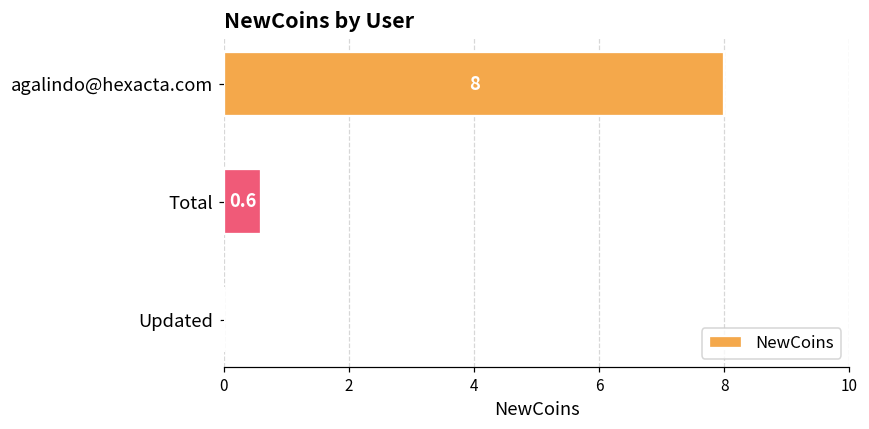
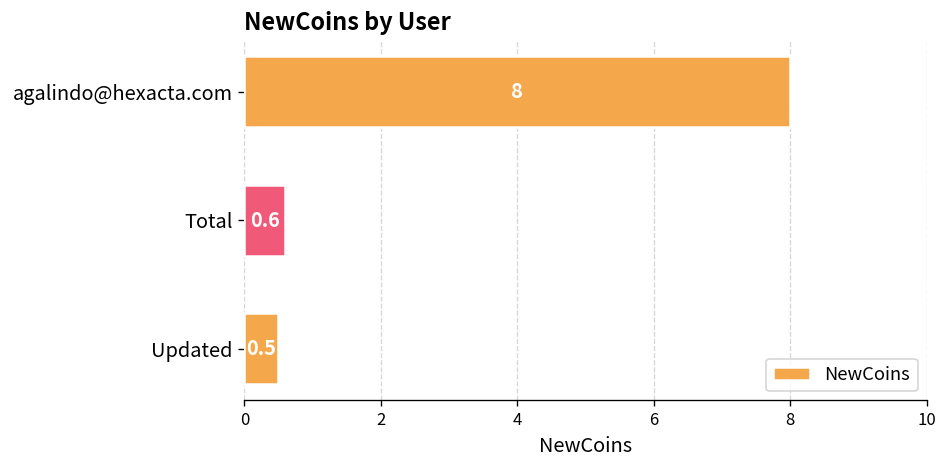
  {
-   "Updated": 0.0
+   "Updated": 0.5
  }
